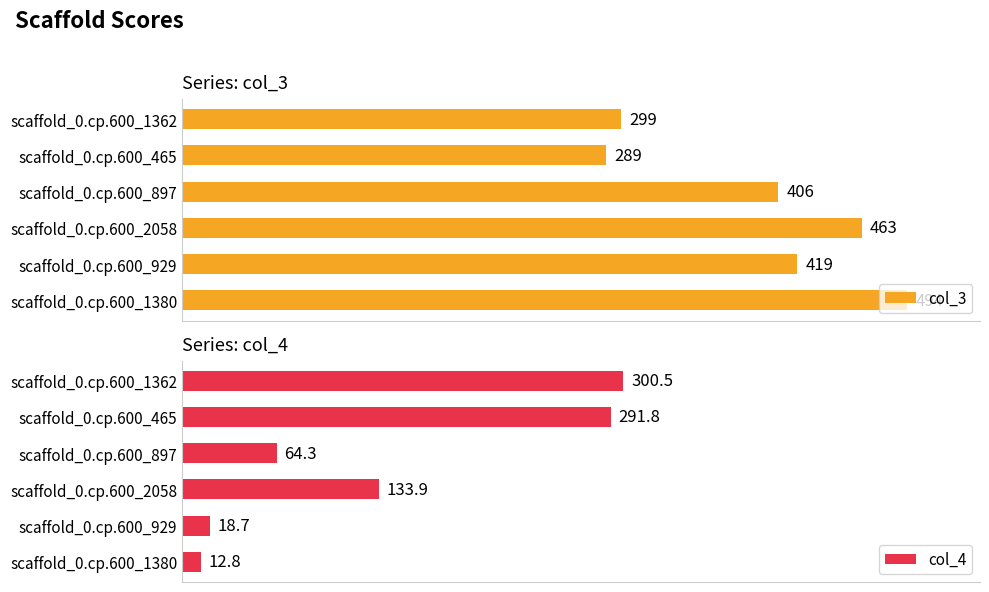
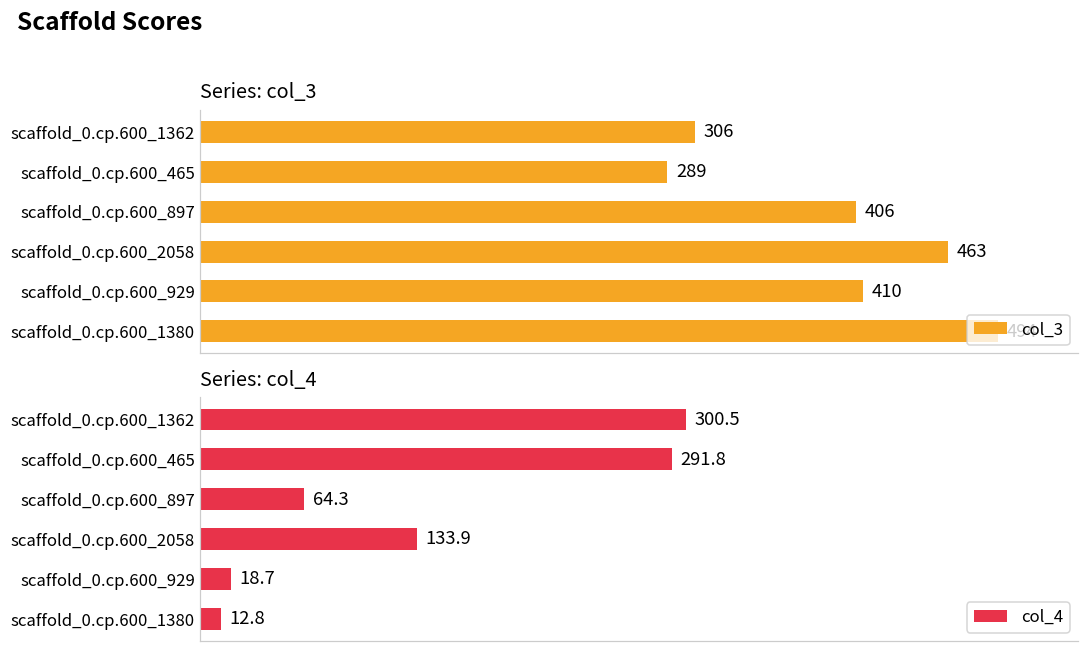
  {
    "Series: col_3": {
-     "scaffold_0.cp.600_1362": 299,
+     "scaffold_0.cp.600_1362": 306,
      "scaffold_0.cp.600_465": 289,
      "scaffold_0.cp.600_897": 406,
      "scaffold_0.cp.600_2058": 463,
-     "scaffold_0.cp.600_929": 419
+     "scaffold_0.cp.600_929": 410
    },
    "Series: col_4": {
      "scaffold_0.cp.600_1362": 300.5,
      "scaffold_0.cp.600_465": 291.8,
      "scaffold_0.cp.600_897": 64.3,
      "scaffold_0.cp.600_2058": 133.9,
      "scaffold_0.cp.600_929": 18.7,
      "scaffold_0.cp.600_1380": 12.8
    }
  }
